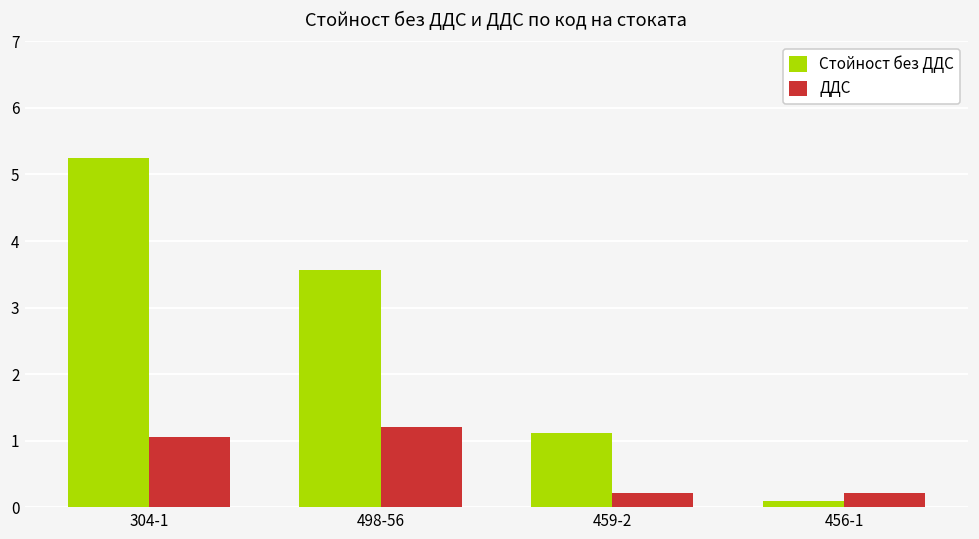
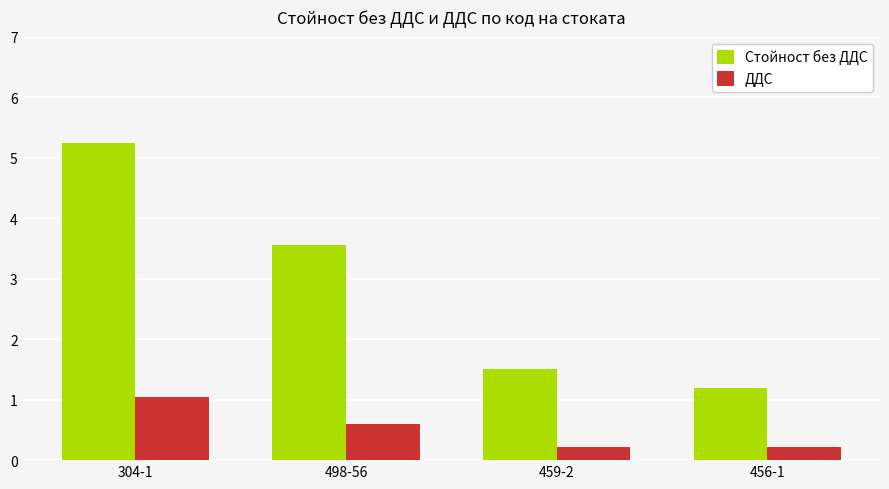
  {
    "Стойност без ДДС": {
      "304-1": 5.3,
      "498-56": 3.6,
-     "459-2": 1.1,
-     "456-1": 0.1
+     "459-2": 1.5,
+     "456-1": 1.2
    },
    "ДДС": {
      "304-1": 1.1,
-     "498-56": 1.2,
+     "498-56": 0.6,
      "459-2": 0.2,
      "456-1": 0.2
    }
  }
